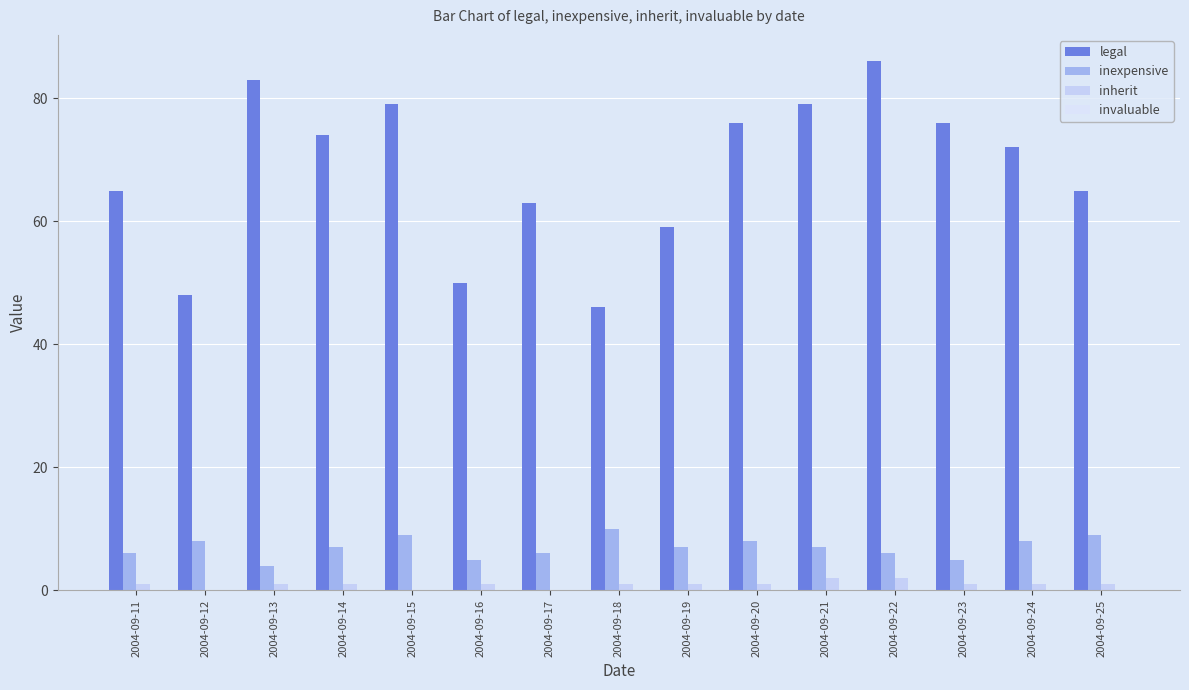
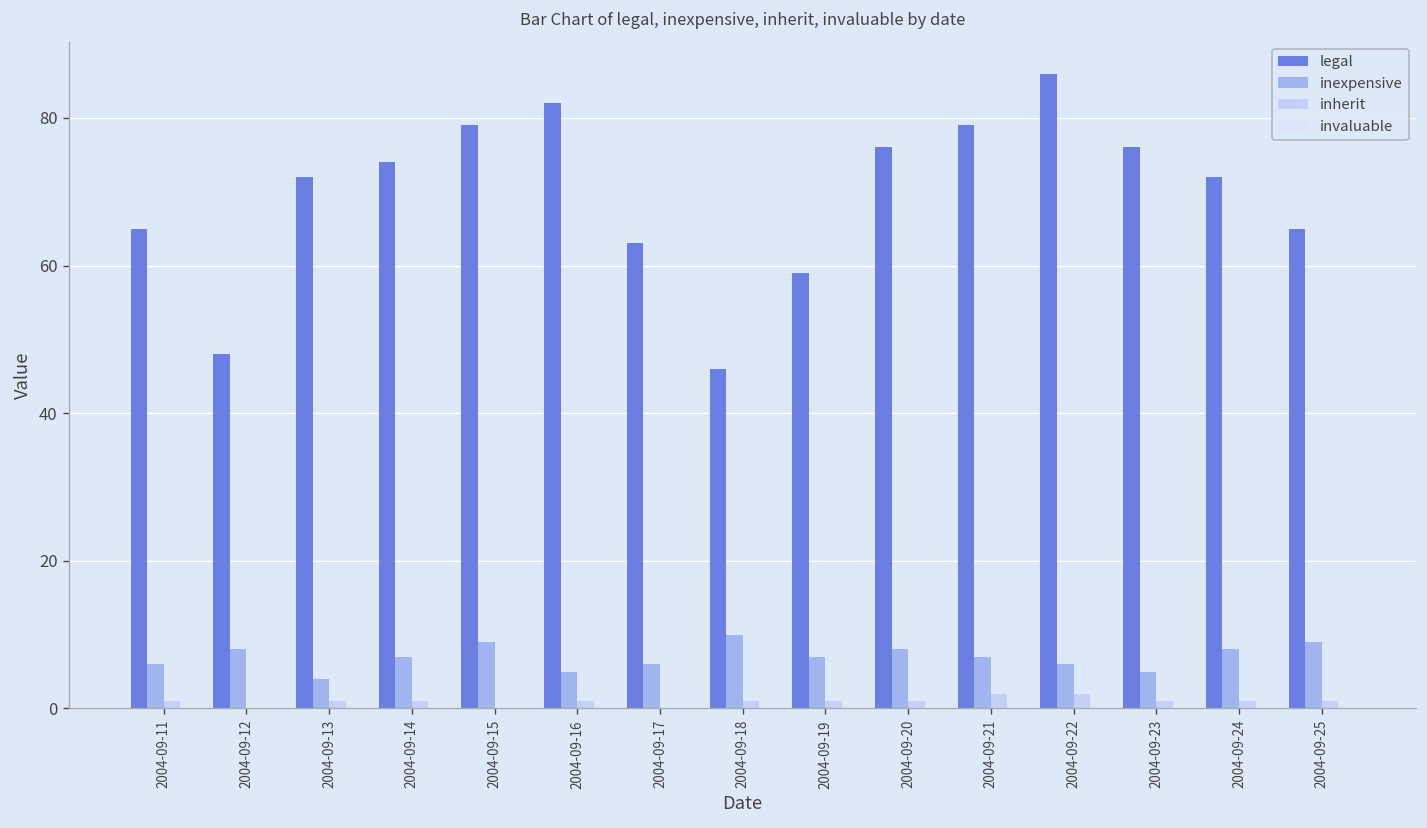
  {
    "legal": {
      "2004-09-11": 65,
      "2004-09-12": 48,
-     "2004-09-13": 83,
+     "2004-09-13": 72,
      "2004-09-14": 74,
      "2004-09-15": 79,
-     "2004-09-16": 50,
+     "2004-09-16": 82,
      "2004-09-17": 63,
      "2004-09-18": 46,
      "2004-09-19": 59,
      "2004-09-20": 76,
      "2004-09-21": 79,
      "2004-09-22": 86,
      "2004-09-23": 76,
      "2004-09-24": 72,
      "2004-09-25": 65
    }
  }
